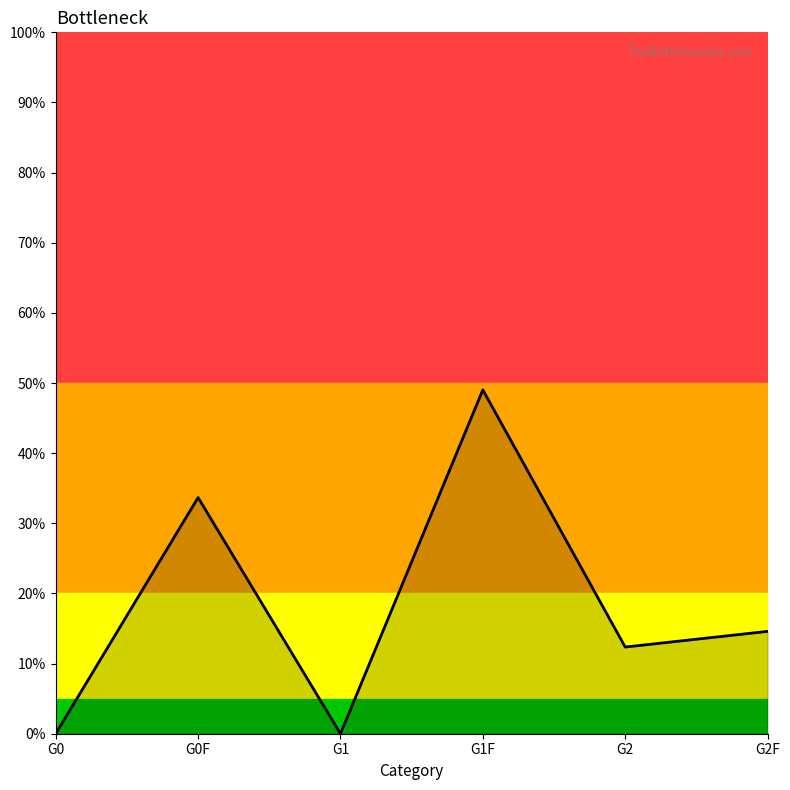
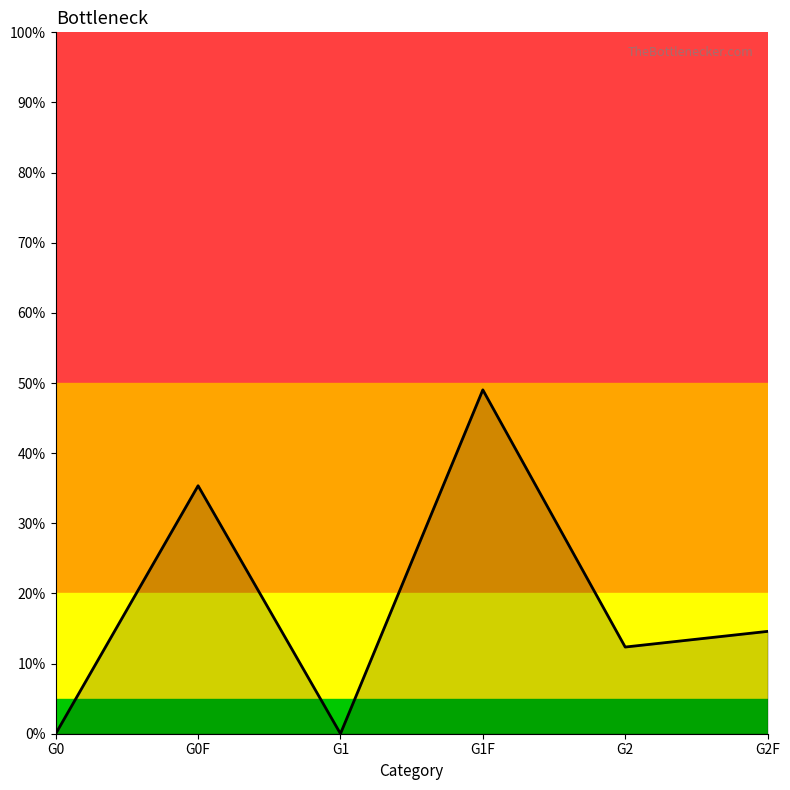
  {
    "G0": "0%",
-   "G0F": "34%",
+   "G0F": "35%",
    "G1": "0%",
    "G1F": "49%",
    "G2": "12%",
    "G2F": "15%"
  }
